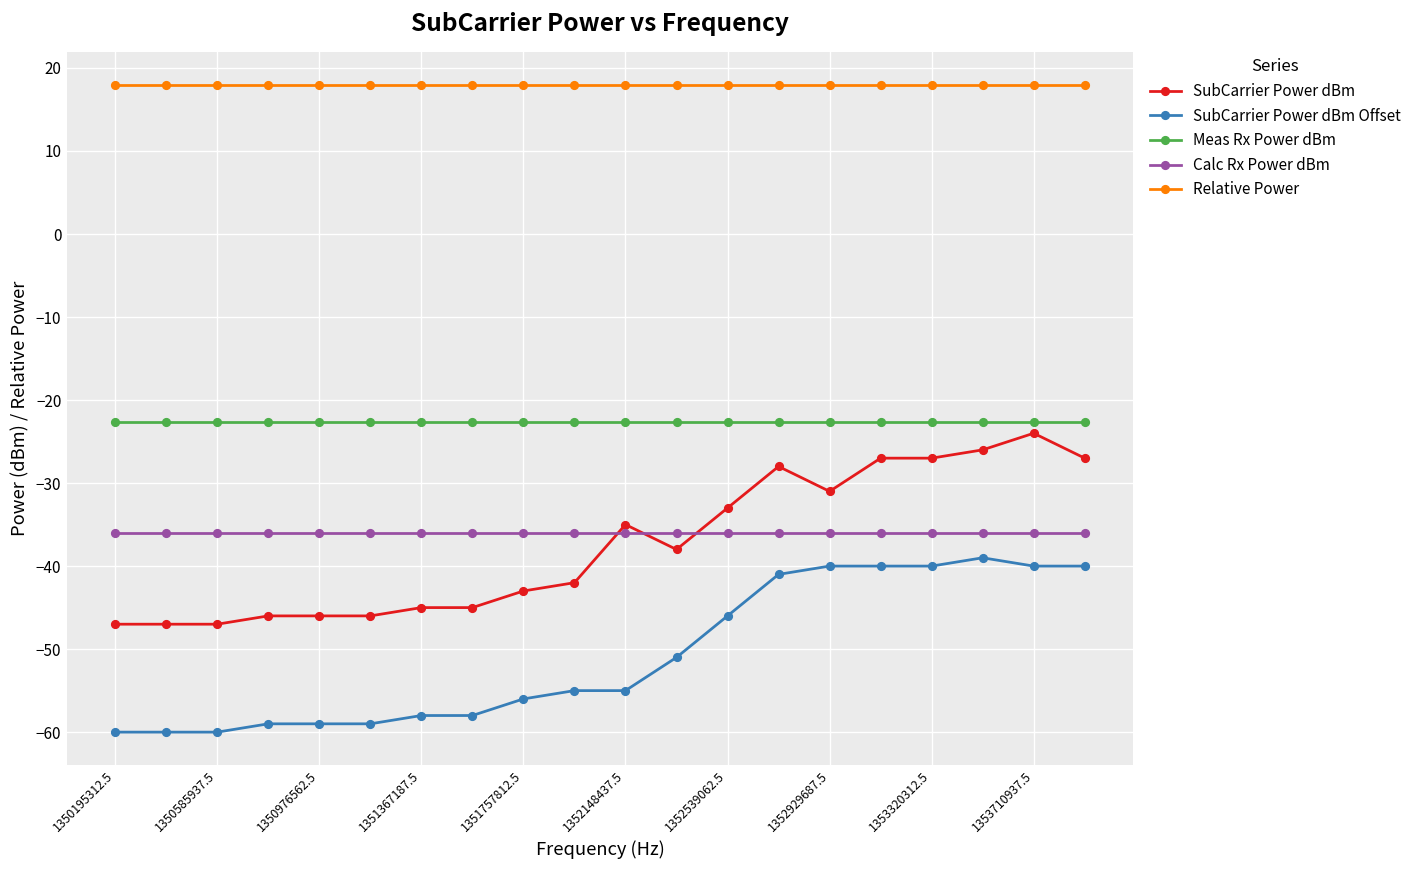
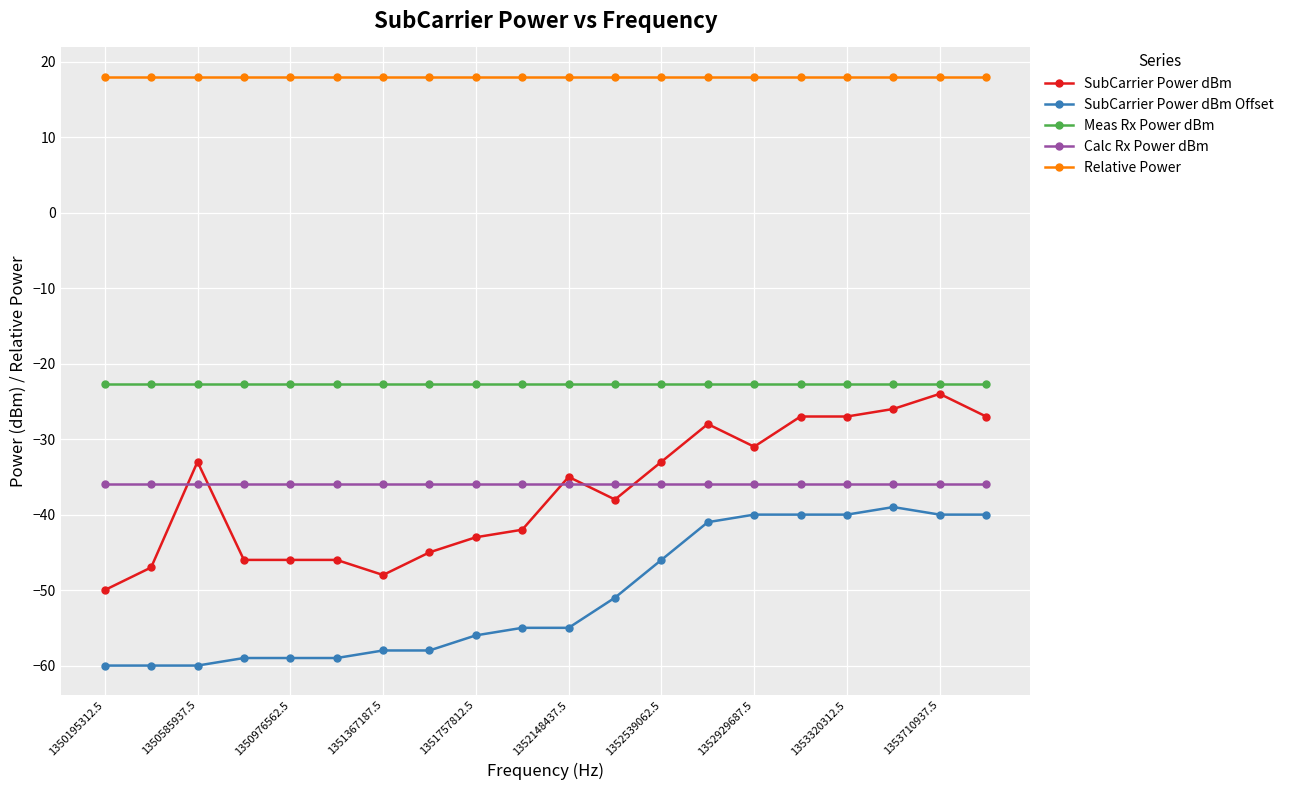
  {
    "SubCarrier Power dBm": {
-     "1350195312.5": -47,
-     "1350585937.5": -47,
+     "1350195312.5": -50,
+     "1350585937.5": -33,
      "1350976562.5": -46,
-     "1351367187.5": -45,
+     "1351367187.5": -48,
      "1351757812.5": -43,
      "1352148437.5": -35,
      "1352539062.5": -33,
      "1352929687.5": -31,
      "1353320312.5": -27,
      "1353710937.5": -24
    },
    "SubCarrier Power dBm Offset": {
      "1350195312.5": -60,
      "1350585937.5": -60,
      "1350976562.5": -59,
      "1351367187.5": -58,
      "1351757812.5": -56,
      "1352148437.5": -55,
      "1352539062.5": -46,
      "1352929687.5": -40,
      "1353320312.5": -40,
      "1353710937.5": -40
    },
    "Meas Rx Power dBm": {
      "1350195312.5": -23,
      "1350585937.5": -23,
      "1350976562.5": -23,
      "1351367187.5": -23,
      "1351757812.5": -23,
      "1352148437.5": -23,
      "1352539062.5": -23,
      "1352929687.5": -23,
      "1353320312.5": -23,
      "1353710937.5": -23
    },
    "Calc Rx Power dBm": {
      "1350195312.5": -36,
      "1350585937.5": -36,
      "1350976562.5": -36,
      "1351367187.5": -36,
      "1351757812.5": -36,
      "1352148437.5": -36,
      "1352539062.5": -36,
      "1352929687.5": -36,
      "1353320312.5": -36,
      "1353710937.5": -36
    },
    "Relative Power": {
      "1350195312.5": 18,
      "1350585937.5": 18,
      "1350976562.5": 18,
      "1351367187.5": 18,
      "1351757812.5": 18,
      "1352148437.5": 18,
      "1352539062.5": 18,
      "1352929687.5": 18,
      "1353320312.5": 18,
      "1353710937.5": 18
    }
  }
